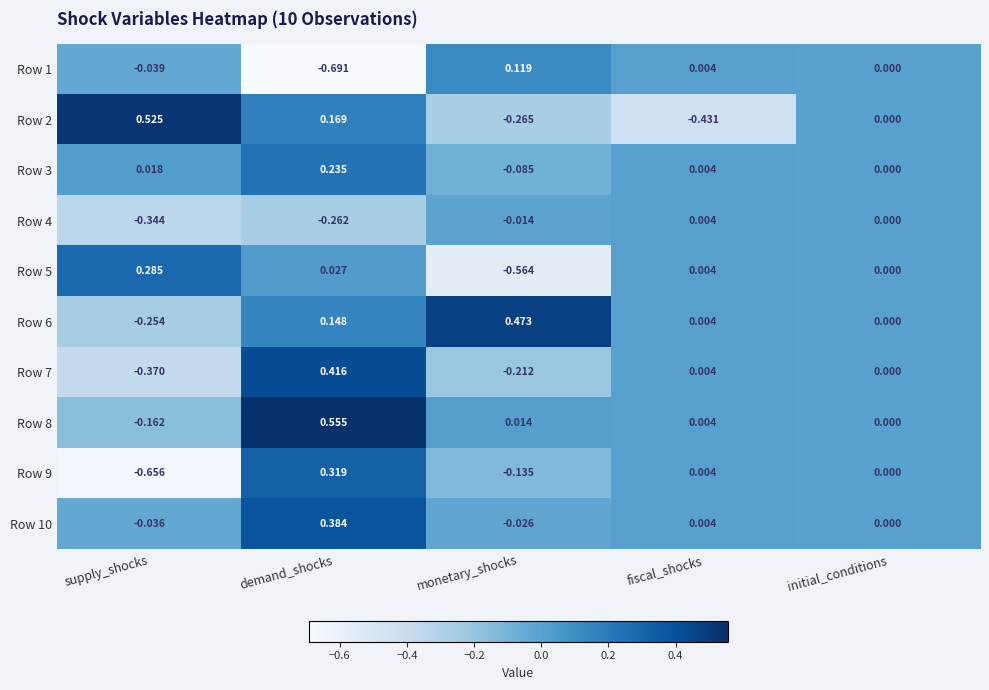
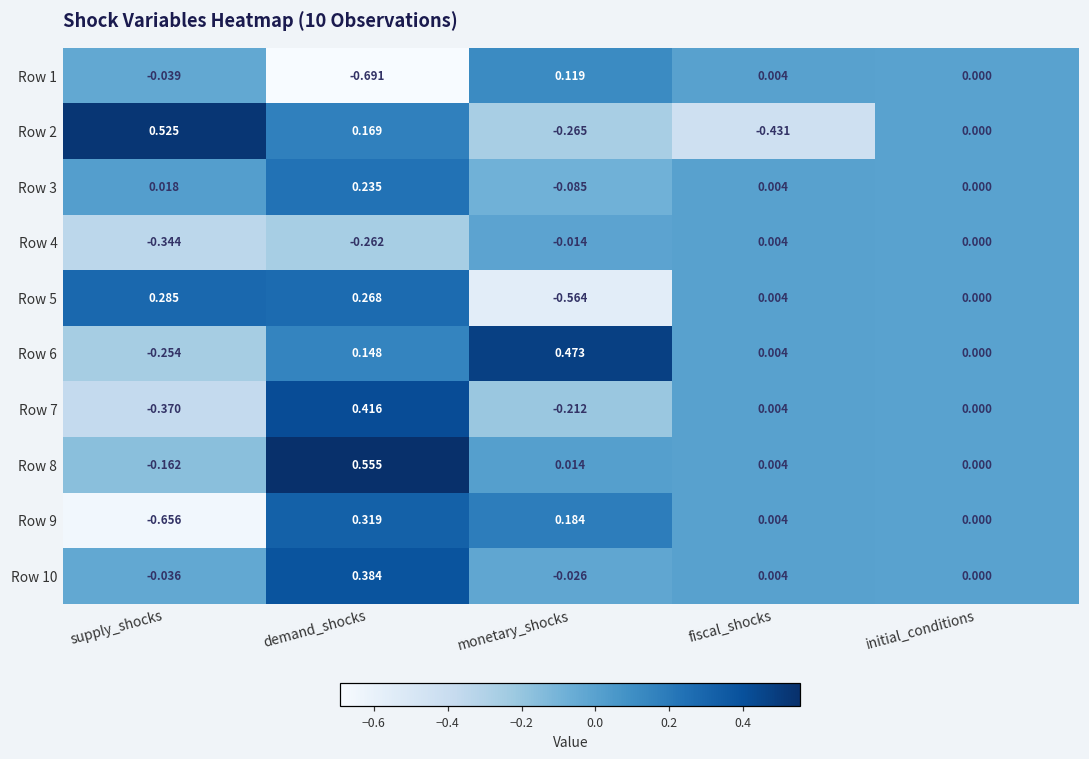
  {
    "Row 1": {
      "supply_shocks": -0.039,
      "demand_shocks": -0.691,
      "monetary_shocks": 0.119,
      "fiscal_shocks": 0.004,
      "initial_conditions": 0.000
    },
    "Row 2": {
      "supply_shocks": 0.525,
      "demand_shocks": 0.169,
      "monetary_shocks": -0.265,
      "fiscal_shocks": -0.431,
      "initial_conditions": 0.000
    },
    "Row 3": {
      "supply_shocks": 0.018,
      "demand_shocks": 0.235,
      "monetary_shocks": -0.085,
      "fiscal_shocks": 0.004,
      "initial_conditions": 0.000
    },
    "Row 4": {
      "supply_shocks": -0.344,
      "demand_shocks": -0.262,
      "monetary_shocks": -0.014,
      "fiscal_shocks": 0.004,
      "initial_conditions": 0.000
    },
    "Row 5": {
      "supply_shocks": 0.285,
-     "demand_shocks": 0.027,
+     "demand_shocks": 0.268,
      "monetary_shocks": -0.564,
      "fiscal_shocks": 0.004,
      "initial_conditions": 0.000
    },
    "Row 6": {
      "supply_shocks": -0.254,
      "demand_shocks": 0.148,
      "monetary_shocks": 0.473,
      "fiscal_shocks": 0.004,
      "initial_conditions": 0.000
    },
    "Row 7": {
      "supply_shocks": -0.370,
      "demand_shocks": 0.416,
      "monetary_shocks": -0.212,
      "fiscal_shocks": 0.004,
      "initial_conditions": 0.000
    },
    "Row 8": {
      "supply_shocks": -0.162,
      "demand_shocks": 0.555,
      "monetary_shocks": 0.014,
      "fiscal_shocks": 0.004,
      "initial_conditions": 0.000
    },
    "Row 9": {
      "supply_shocks": -0.656,
      "demand_shocks": 0.319,
-     "monetary_shocks": -0.135,
+     "monetary_shocks": 0.184,
      "fiscal_shocks": 0.004,
      "initial_conditions": 0.000
    },
    "Row 10": {
      "supply_shocks": -0.036,
      "demand_shocks": 0.384,
      "monetary_shocks": -0.026,
      "fiscal_shocks": 0.004,
      "initial_conditions": 0.000
    }
  }
